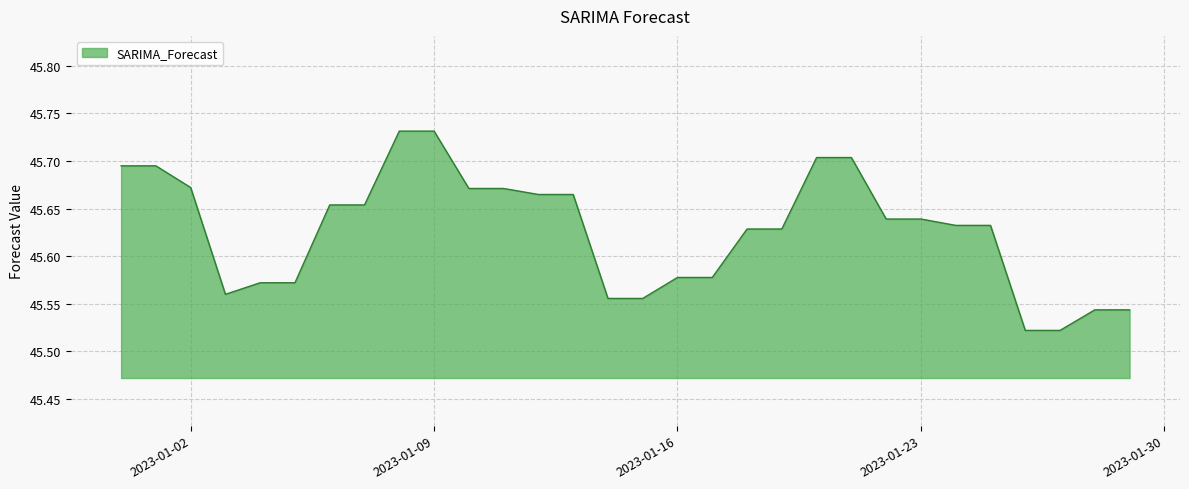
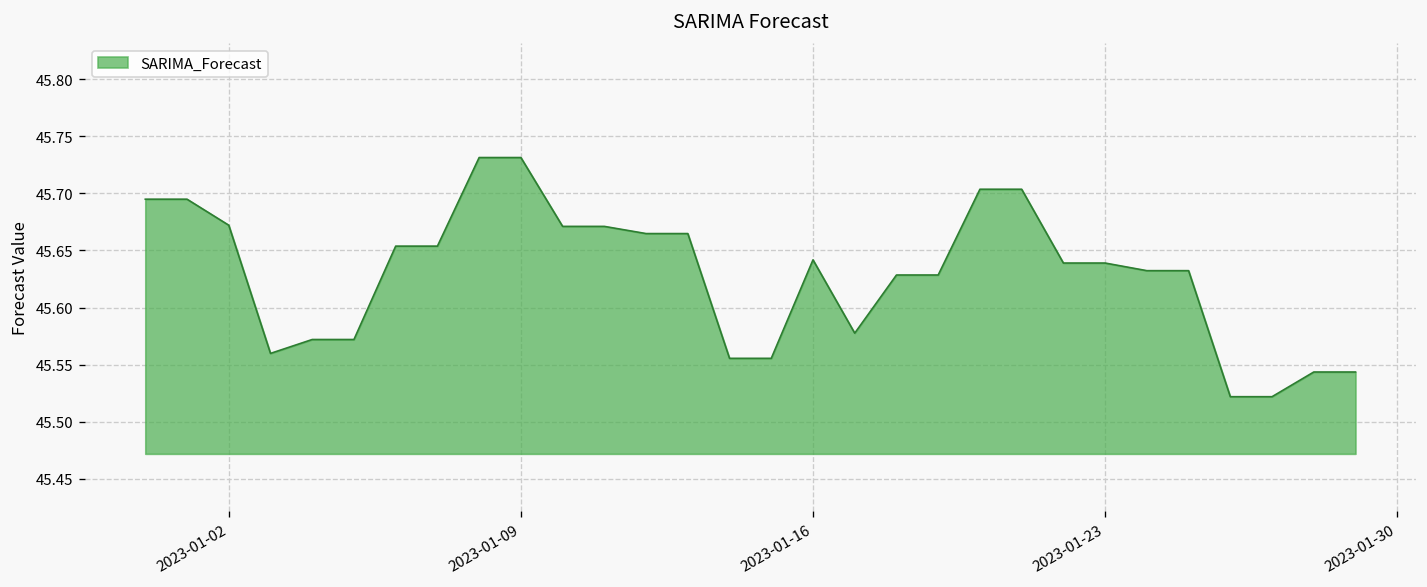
  {
    "2023-01-02": 45.67,
    "2023-01-09": 45.73,
-   "2023-01-16": 45.58,
+   "2023-01-16": 45.64,
    "2023-01-23": 45.64
  }
